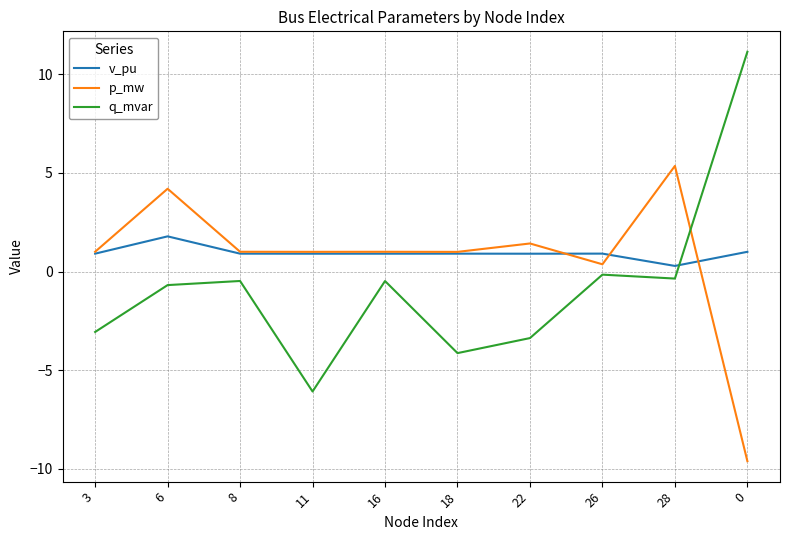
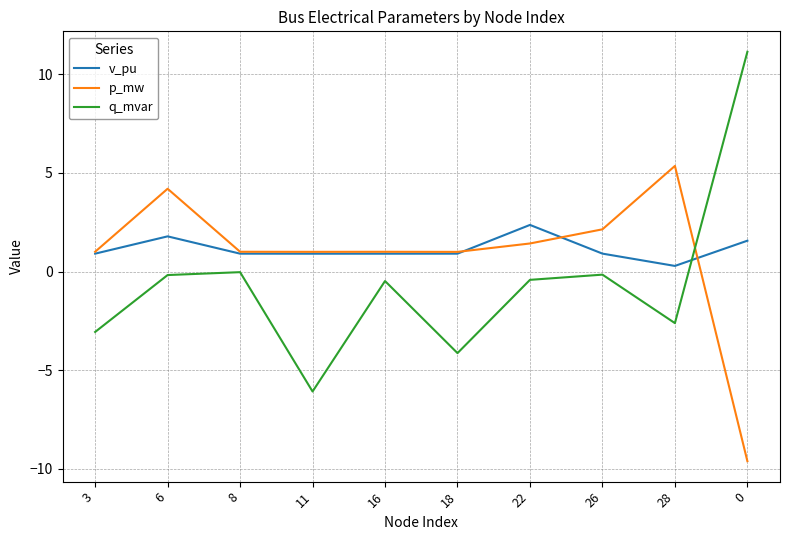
  {
    "v_pu": {
      "6": 1.8,
-     "22": 0.9,
+     "22": 2.4,
      "26": 0.9,
      "28": 0.3,
-     "0": 1.0
+     "0": 1.6
    },
    "p_mw": {
      "6": 4.2,
      "22": 1.4,
-     "26": 0.4,
+     "26": 2.1,
      "28": 5.4,
      "0": -9.6
    },
    "q_mvar": {
      "3": -3.1,
-     "6": -0.7,
-     "8": -0.5,
+     "6": -0.2,
+     "8": 0.0,
      "11": -6.1,
      "16": -0.5,
      "18": -4.1,
-     "22": -3.4,
+     "22": -0.4,
      "26": -0.2,
-     "28": -0.4,
+     "28": -2.6,
      "0": 11.1
    }
  }
